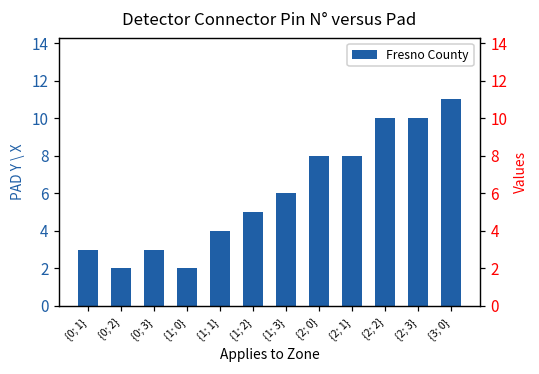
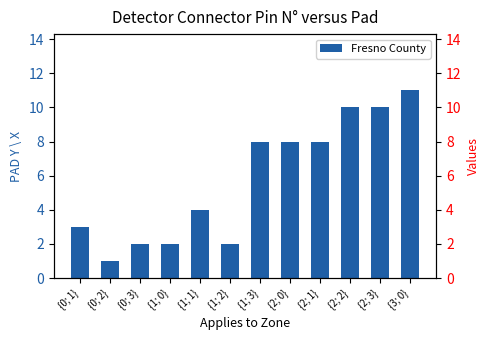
  {
    "{0; 1}": 3,
-   "{0; 2}": 2,
-   "{0; 3}": 3,
+   "{0; 2}": 1,
+   "{0; 3}": 2,
    "{1; 0}": 2,
    "{1; 1}": 4,
-   "{1; 2}": 5,
-   "{1; 3}": 6,
+   "{1; 2}": 2,
+   "{1; 3}": 8,
    "{2; 0}": 8,
    "{2; 1}": 8,
    "{2; 2}": 10,
    "{2; 3}": 10,
    "{3; 0}": 11
  }
